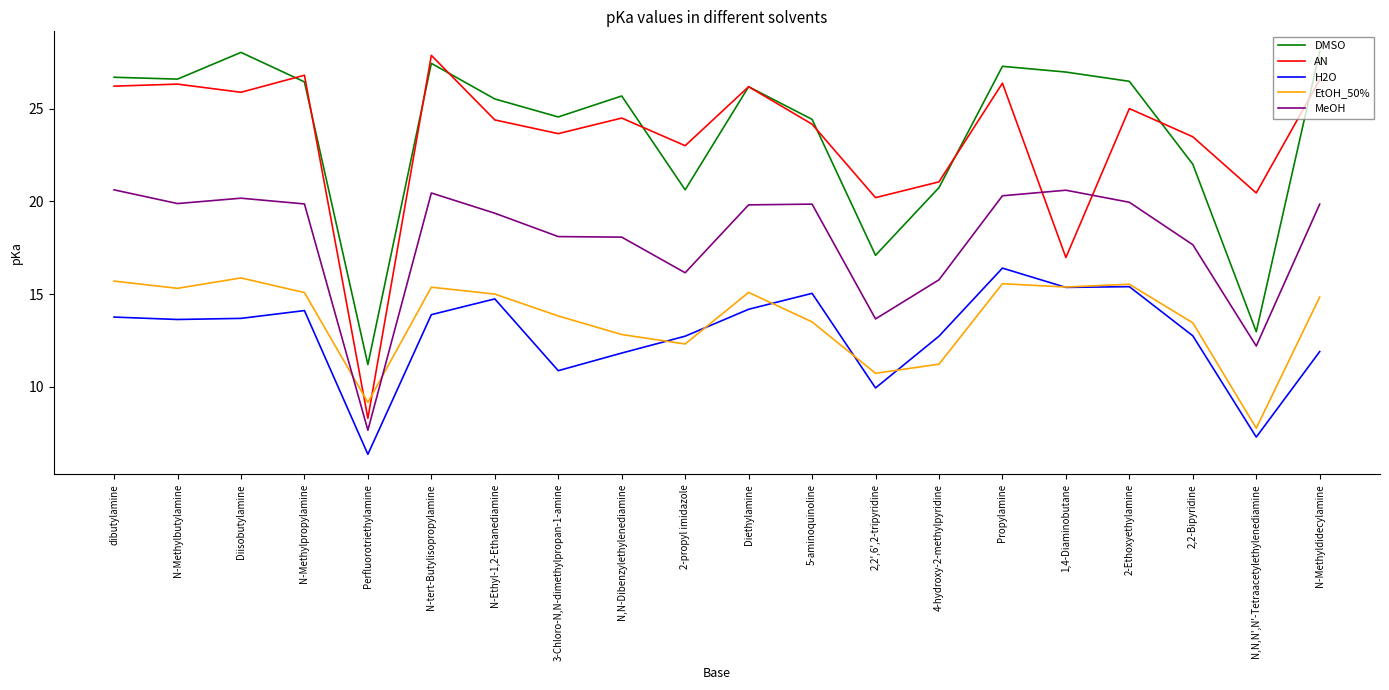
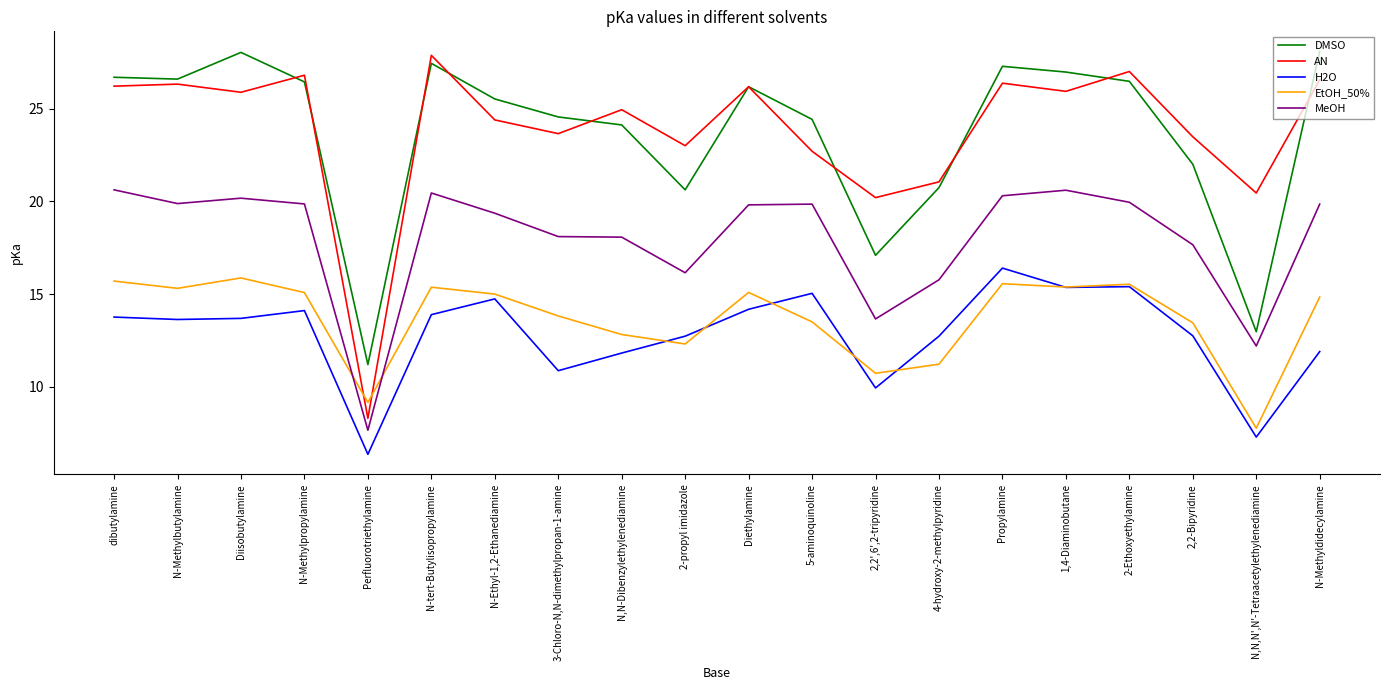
  {
    "DMSO": {
      "dibutylamine": 26.7,
      "N-Methylbutylamine": 26.6,
      "Diisobutylamine": 28.0,
      "N-Methylpropylamine": 26.4,
      "Perfluorotriethylamine": 11.2,
      "N-tert-Butylisopropylamine": 27.4,
      "N-Ethyl-1,2-Ethanediamine": 25.5,
      "3-Chloro-N,N-dimethylpropan-1-amine": 24.6,
-     "N,N-Dibenzylethylenediamine": 25.7,
+     "N,N-Dibenzylethylenediamine": 24.1,
      "2-propyl imidazole": 20.6,
      "5-aminoquinoline": 24.4,
      "2,2',6',2-tripyridine": 17.1,
      "4-hydroxy-2-methylpyridine": 20.7,
      "Propylamine": 27.3,
      "1,4-Diaminobutane": 27.0,
      "2-Ethoxyethylamine": 26.5,
      "2,2-Bipyridine": 22.0,
      "N,N,N',N'-Tetraacetylethylenediamine": 13.0
    },
    "AN": {
      "dibutylamine": 26.2,
      "N-Methylbutylamine": 26.3,
      "Diisobutylamine": 25.9,
      "N-Methylpropylamine": 26.8,
      "Perfluorotriethylamine": 8.3,
      "N-tert-Butylisopropylamine": 27.9,
      "N-Ethyl-1,2-Ethanediamine": 24.4,
      "3-Chloro-N,N-dimethylpropan-1-amine": 23.7,
-     "N,N-Dibenzylethylenediamine": 24.5,
+     "N,N-Dibenzylethylenediamine": 24.9,
      "2-propyl imidazole": 23.0,
-     "5-aminoquinoline": 24.2,
+     "5-aminoquinoline": 22.7,
      "2,2',6',2-tripyridine": 20.2,
      "4-hydroxy-2-methylpyridine": 21.1,
      "Propylamine": 26.4,
-     "1,4-Diaminobutane": 17.0,
-     "2-Ethoxyethylamine": 25,
+     "1,4-Diaminobutane": 25.9,
+     "2-Ethoxyethylamine": 27,
      "2,2-Bipyridine": 23.5,
      "N,N,N',N'-Tetraacetylethylenediamine": 20.5
    },
    "H2O": {
      "dibutylamine": 13.8,
      "N-Methylbutylamine": 13.6,
      "Diisobutylamine": 13.7,
      "N-Methylpropylamine": 14.1,
      "Perfluorotriethylamine": 6.4,
      "N-tert-Butylisopropylamine": 13.9,
      "N-Ethyl-1,2-Ethanediamine": 14.7,
      "3-Chloro-N,N-dimethylpropan-1-amine": 10.9,
      "N,N-Dibenzylethylenediamine": 11.8,
      "2-propyl imidazole": 12.7,
      "Diethylamine": 14.2,
      "5-aminoquinoline": 15.0,
      "2,2',6',2-tripyridine": 9.9,
      "4-hydroxy-2-methylpyridine": 12.7,
      "Propylamine": 16.4,
      "2,2-Bipyridine": 12.8,
      "N,N,N',N'-Tetraacetylethylenediamine": 7.3,
      "N-Methyldidecylamine": 11.9
    },
    "EtOH_50%": {
      "dibutylamine": 15.7,
      "N-Methylbutylamine": 15.3,
      "Diisobutylamine": 15.9,
      "N-Methylpropylamine": 15.1,
      "Perfluorotriethylamine": 9.2,
      "N-tert-Butylisopropylamine": 15.4,
      "N-Ethyl-1,2-Ethanediamine": 15.0,
      "3-Chloro-N,N-dimethylpropan-1-amine": 13.8,
      "N,N-Dibenzylethylenediamine": 12.8,
      "2-propyl imidazole": 12.3,
      "Diethylamine": 15.1,
      "5-aminoquinoline": 13.5,
      "2,2',6',2-tripyridine": 10.7,
      "4-hydroxy-2-methylpyridine": 11.2,
      "Propylamine": 15.6,
      "2,2-Bipyridine": 13.5,
      "N,N,N',N'-Tetraacetylethylenediamine": 7.8,
      "N-Methyldidecylamine": 14.8
    },
    "MeOH": {
      "dibutylamine": 20.6,
      "N-Methylbutylamine": 19.9,
      "Diisobutylamine": 20.2,
      "N-Methylpropylamine": 19.9,
      "Perfluorotriethylamine": 7.7,
      "N-tert-Butylisopropylamine": 20.5,
      "N-Ethyl-1,2-Ethanediamine": 19.4,
      "3-Chloro-N,N-dimethylpropan-1-amine": 18.1,
      "N,N-Dibenzylethylenediamine": 18.1,
      "2-propyl imidazole": 16.2,
      "Diethylamine": 19.8,
      "5-aminoquinoline": 19.9,
      "2,2',6',2-tripyridine": 13.7,
      "4-hydroxy-2-methylpyridine": 15.8,
      "Propylamine": 20.3,
      "1,4-Diaminobutane": 20.6,
      "2-Ethoxyethylamine": 20.0,
      "2,2-Bipyridine": 17.7,
      "N,N,N',N'-Tetraacetylethylenediamine": 12.2,
      "N-Methyldidecylamine": 19.9
    }
  }
